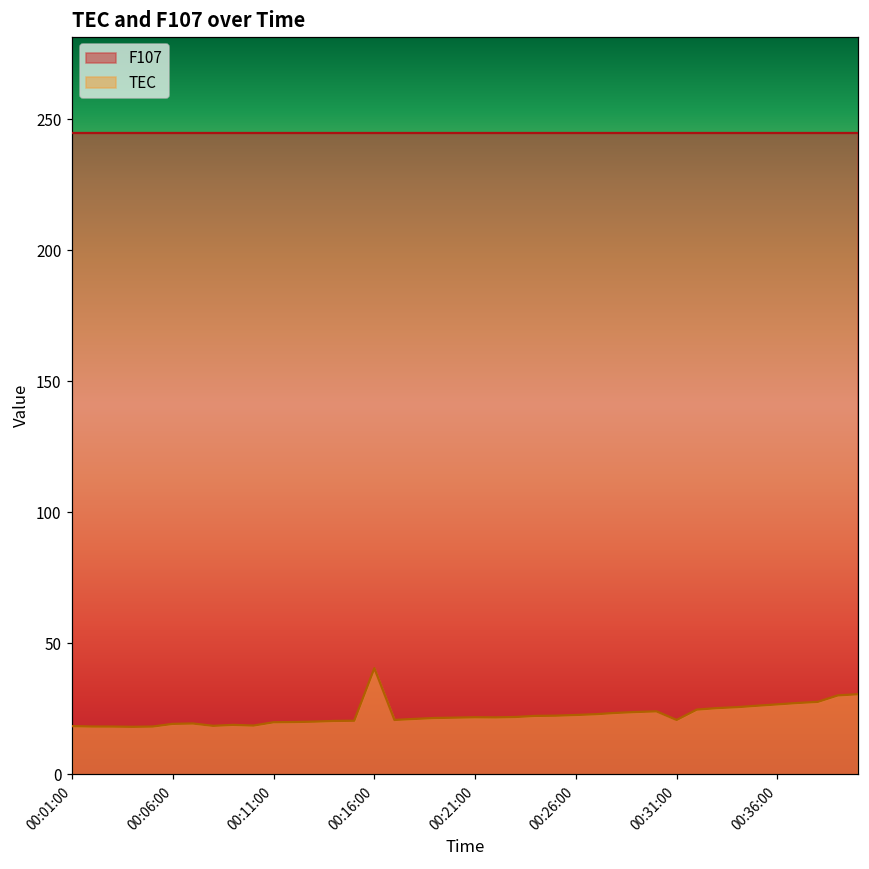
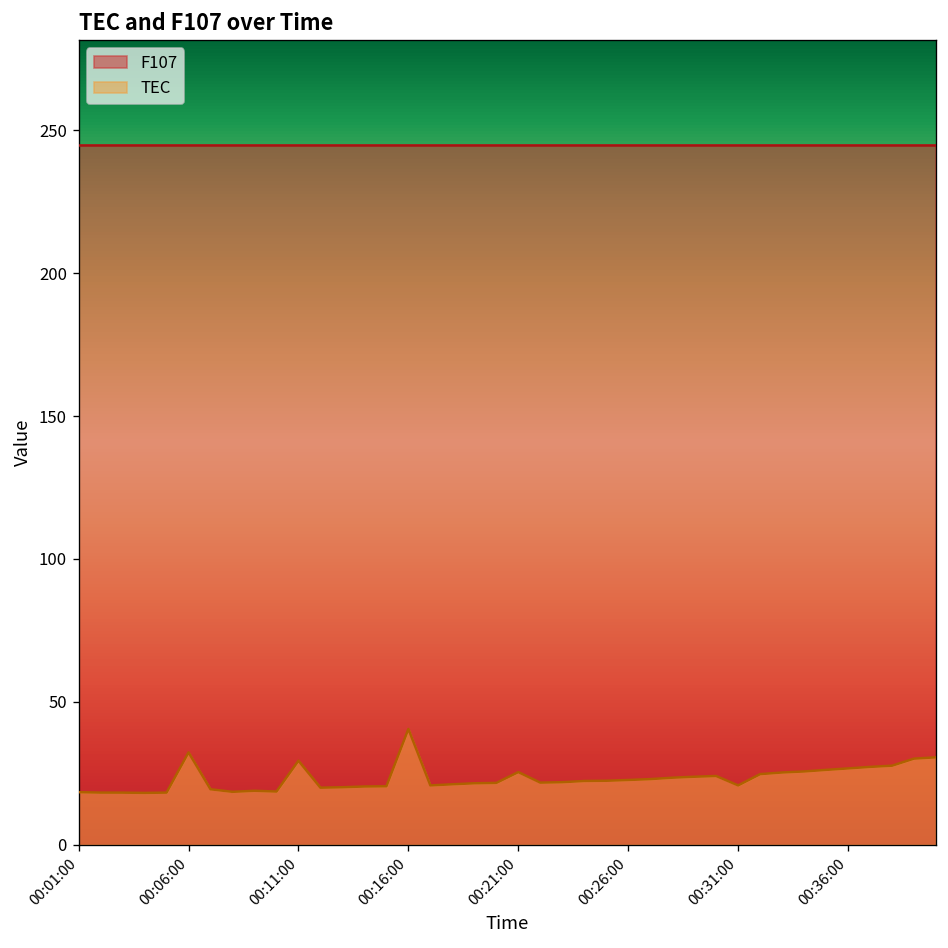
  {
    "F107": {
      "00:01:00": 245,
      "00:06:00": 245,
      "00:11:00": 245,
      "00:16:00": 245,
      "00:21:00": 245,
      "00:26:00": 245,
      "00:31:00": 245,
      "00:36:00": 245
    },
    "TEC": {
      "00:01:00": 18,
-     "00:06:00": 19,
-     "00:11:00": 20,
+     "00:06:00": 32,
+     "00:11:00": 29,
      "00:16:00": 41,
-     "00:21:00": 22,
+     "00:21:00": 25,
      "00:26:00": 23,
      "00:31:00": 21,
      "00:36:00": 27
    }
  }
